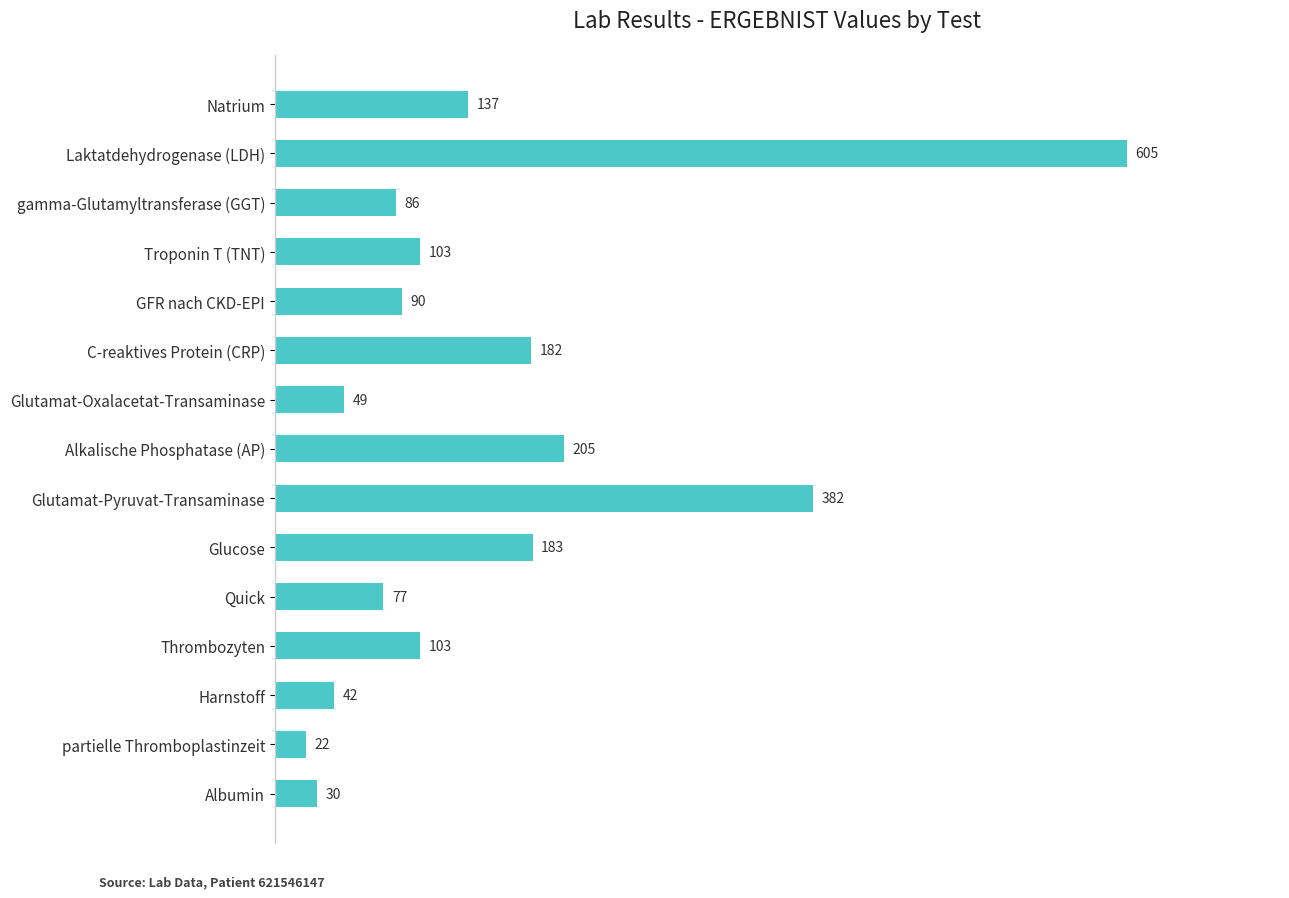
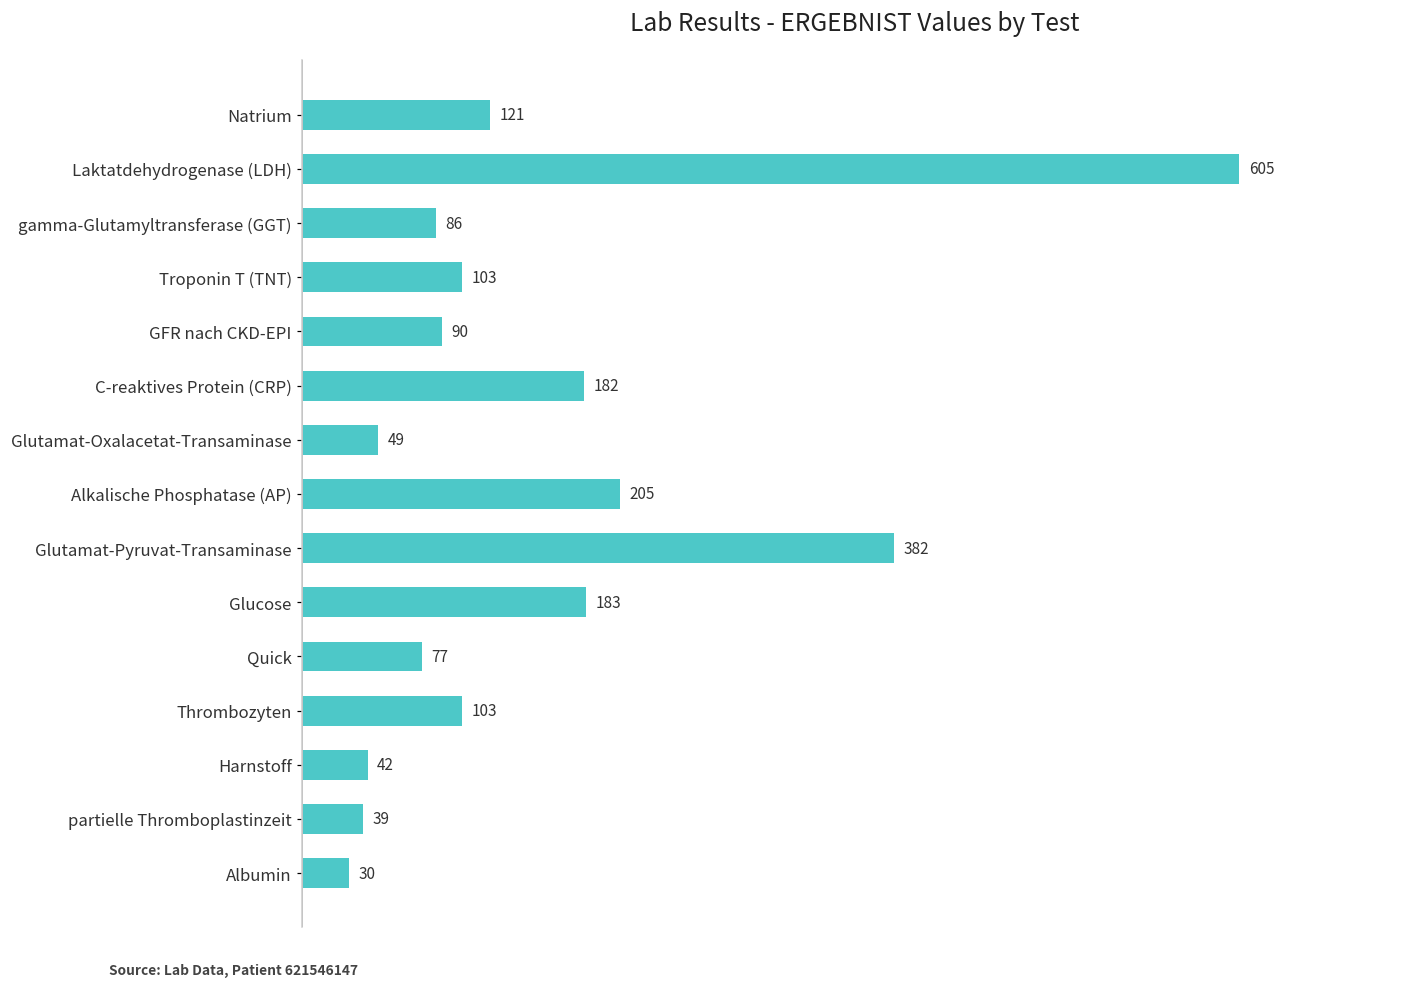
  {
-   "Natrium": 137,
+   "Natrium": 121,
    "Laktatdehydrogenase (LDH)": 605,
    "gamma-Glutamyltransferase (GGT)": 86,
    "Troponin T (TNT)": 103,
    "GFR nach CKD-EPI": 90,
    "C-reaktives Protein (CRP)": 182,
    "Glutamat-Oxalacetat-Transaminase": 49,
    "Alkalische Phosphatase (AP)": 205,
    "Glutamat-Pyruvat-Transaminase": 382,
    "Glucose": 183,
    "Quick": 77,
    "Thrombozyten": 103,
    "Harnstoff": 42,
-   "partielle Thromboplastinzeit": 22,
+   "partielle Thromboplastinzeit": 39,
    "Albumin": 30
  }
